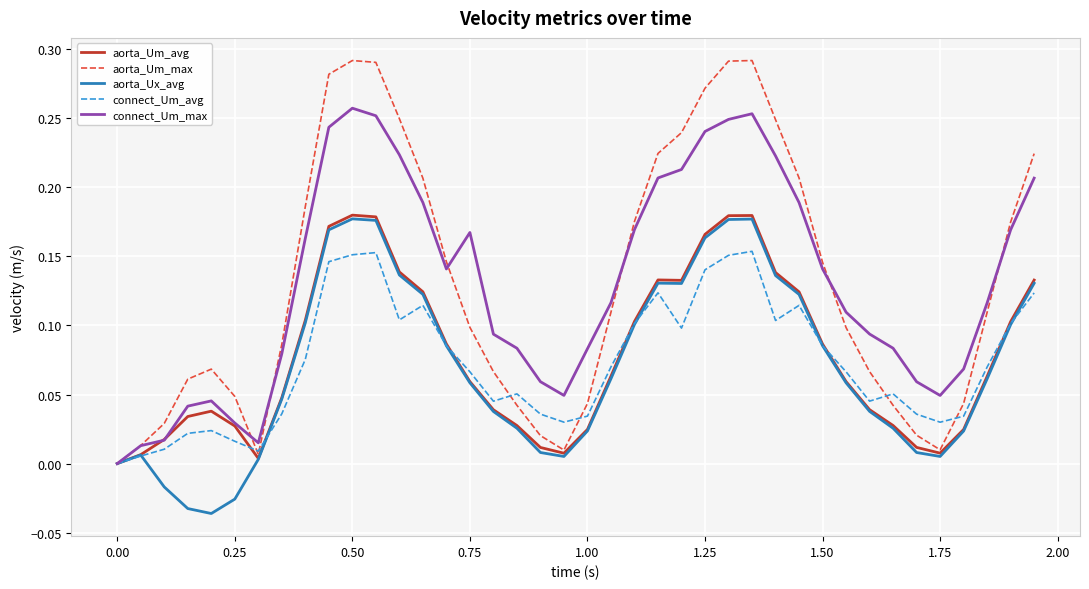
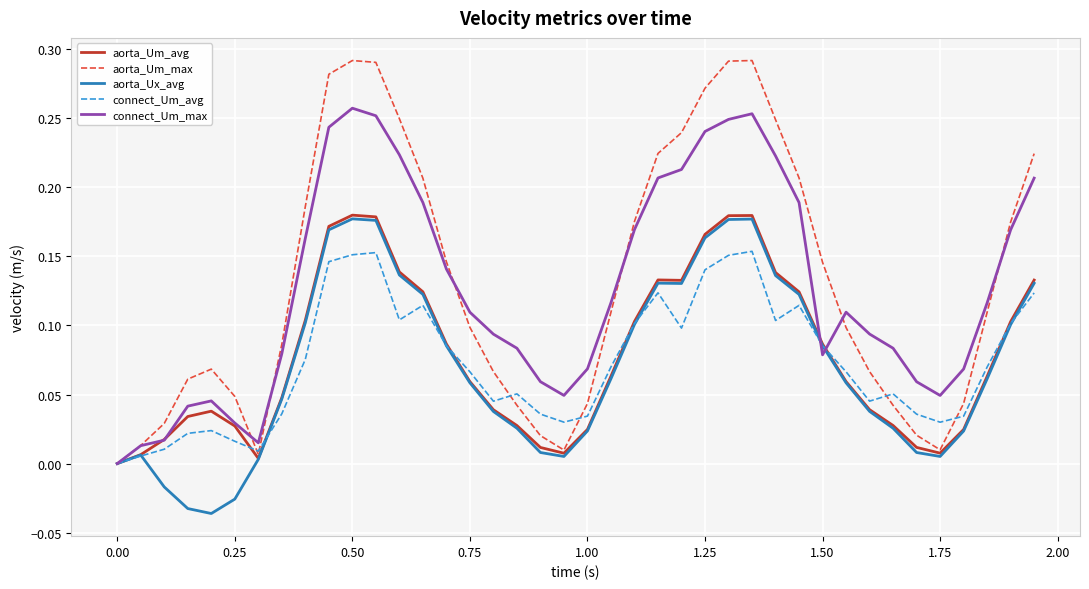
  {
    "connect_Um_max": {
      "0.25": 0.029,
      "0.50": 0.257,
-     "0.75": 0.167,
-     "1.00": 0.083,
+     "0.75": 0.110,
+     "1.00": 0.069,
      "1.25": 0.240,
-     "1.50": 0.141,
+     "1.50": 0.079,
      "1.75": 0.049
    }
  }
